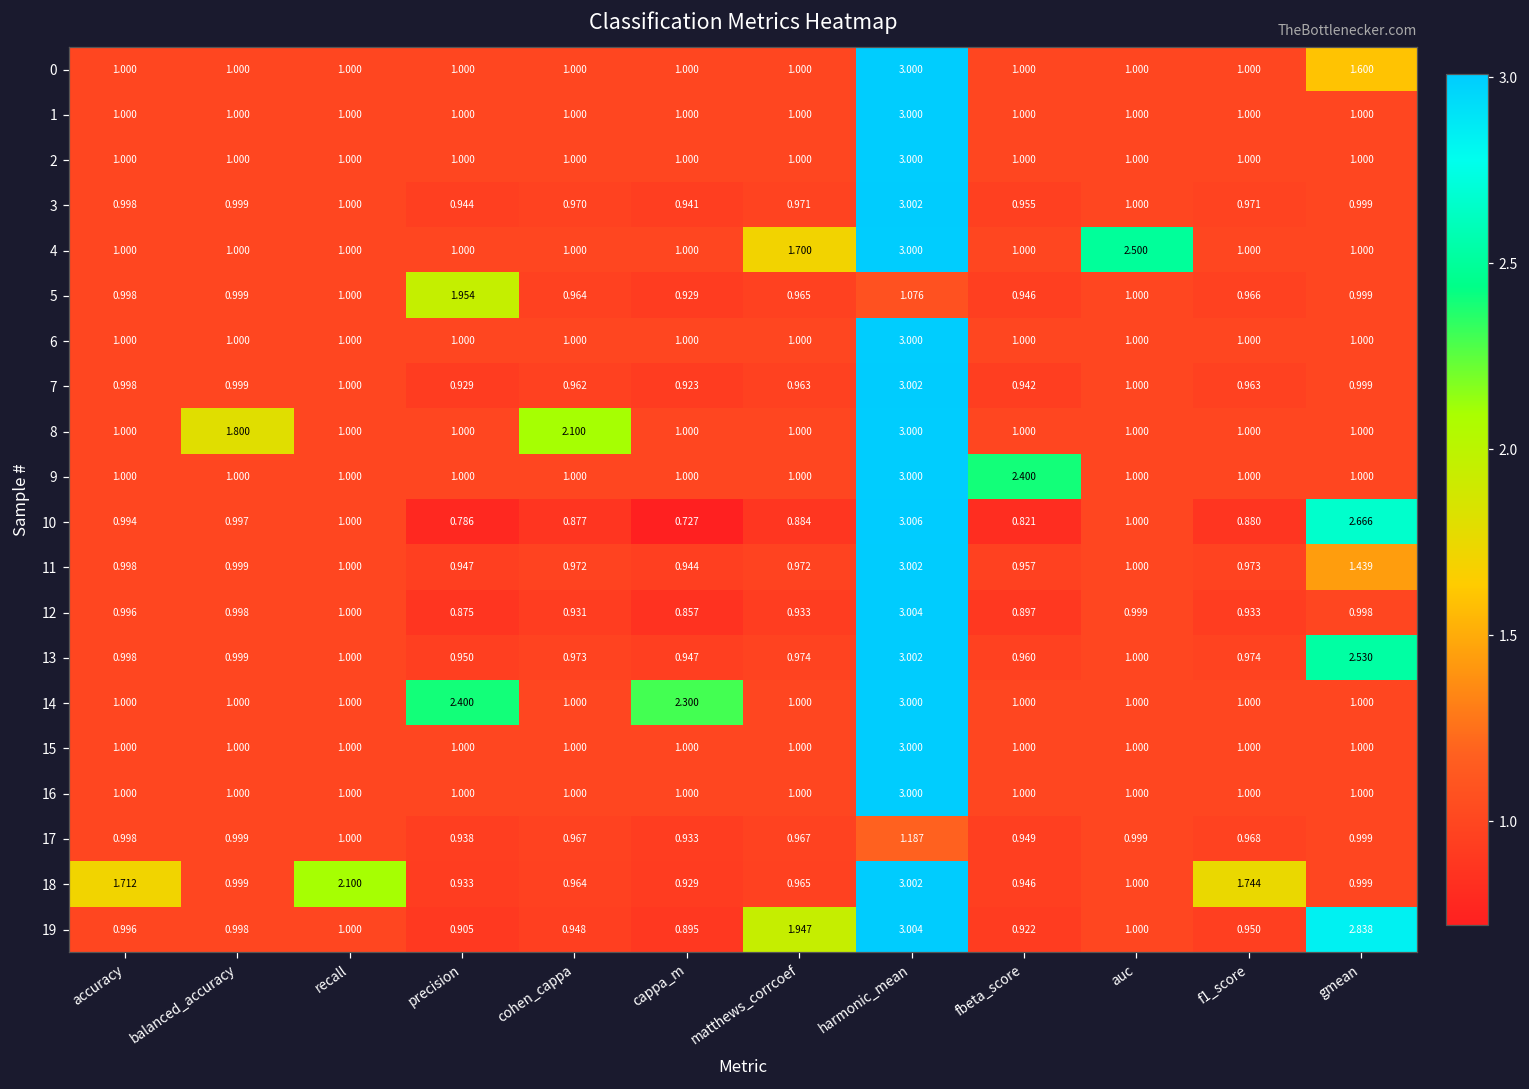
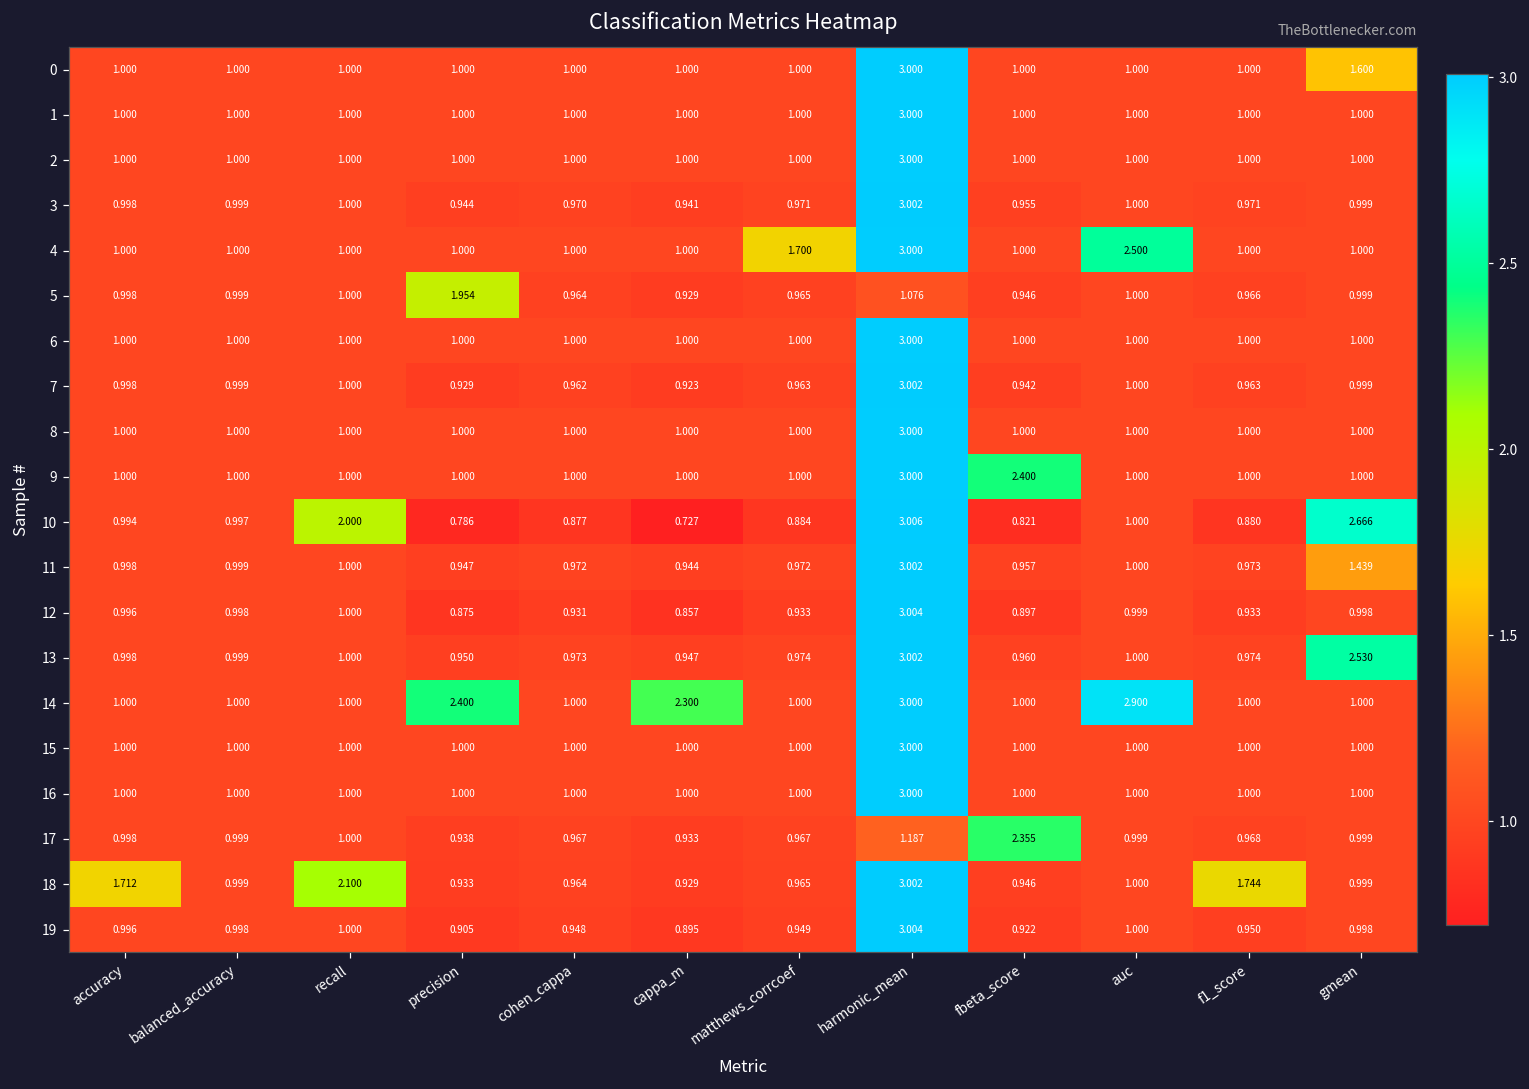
  {
    "8": {
      "accuracy": 1.000,
-     "balanced_accuracy": 1.800,
+     "balanced_accuracy": 1.000,
      "recall": 1.000,
      "precision": 1.000,
-     "cohen_cappa": 2.100,
+     "cohen_cappa": 1.000,
      "cappa_m": 1.000,
      "matthews_corrcoef": 1.000,
      "harmonic_mean": 3.000,
      "fbeta_score": 1.000,
      "auc": 1.000,
      "f1_score": 1.000,
      "gmean": 1.000
    },
    "10": {
      "accuracy": 0.994,
      "balanced_accuracy": 0.997,
-     "recall": 1.000,
+     "recall": 2.000,
      "precision": 0.786,
      "cohen_cappa": 0.877,
      "cappa_m": 0.727,
      "matthews_corrcoef": 0.884,
      "harmonic_mean": 3.006,
      "fbeta_score": 0.821,
      "auc": 1.000,
      "f1_score": 0.880,
      "gmean": 2.666
    },
    "14": {
      "accuracy": 1.000,
      "balanced_accuracy": 1.000,
      "recall": 1.000,
      "precision": 2.400,
      "cohen_cappa": 1.000,
      "cappa_m": 2.300,
      "matthews_corrcoef": 1.000,
      "harmonic_mean": 3.000,
      "fbeta_score": 1.000,
-     "auc": 1.000,
+     "auc": 2.900,
      "f1_score": 1.000,
      "gmean": 1.000
    },
    "17": {
      "accuracy": 0.998,
      "balanced_accuracy": 0.999,
      "recall": 1.000,
      "precision": 0.938,
      "cohen_cappa": 0.967,
      "cappa_m": 0.933,
      "matthews_corrcoef": 0.967,
      "harmonic_mean": 1.187,
-     "fbeta_score": 0.949,
+     "fbeta_score": 2.355,
      "auc": 0.999,
      "f1_score": 0.968,
      "gmean": 0.999
    },
    "19": {
      "accuracy": 0.996,
      "balanced_accuracy": 0.998,
      "recall": 1.000,
      "precision": 0.905,
      "cohen_cappa": 0.948,
      "cappa_m": 0.895,
-     "matthews_corrcoef": 1.947,
+     "matthews_corrcoef": 0.949,
      "harmonic_mean": 3.004,
      "fbeta_score": 0.922,
      "auc": 1.000,
      "f1_score": 0.950,
-     "gmean": 2.838
+     "gmean": 0.998
    }
  }
